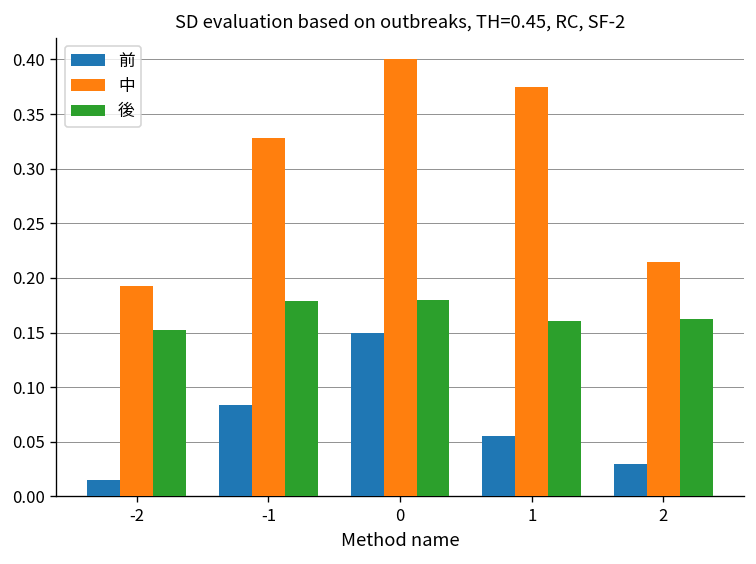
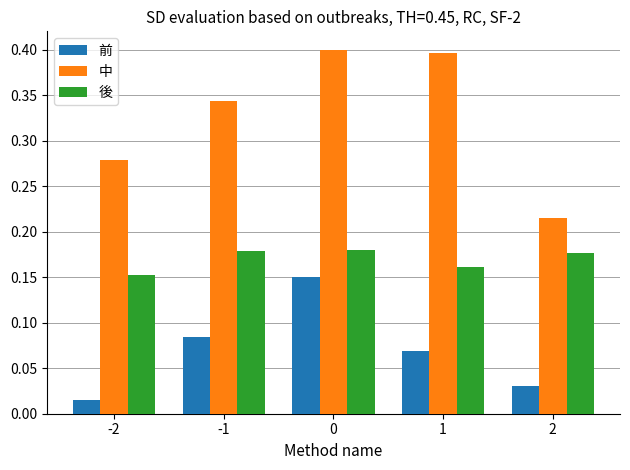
  {
    "前": {
      "-2": 0.01,
      "-1": 0.08,
      "0": 0.15,
-     "1": 0.06,
+     "1": 0.07,
      "2": 0.03
    },
    "中": {
-     "-2": 0.19,
-     "-1": 0.33,
+     "-2": 0.28,
+     "-1": 0.34,
      "0": 0.40,
-     "1": 0.38,
+     "1": 0.40,
      "2": 0.22
    },
    "後": {
      "-2": 0.15,
      "-1": 0.18,
      "0": 0.18,
      "1": 0.16,
-     "2": 0.16
+     "2": 0.18
    }
  }
